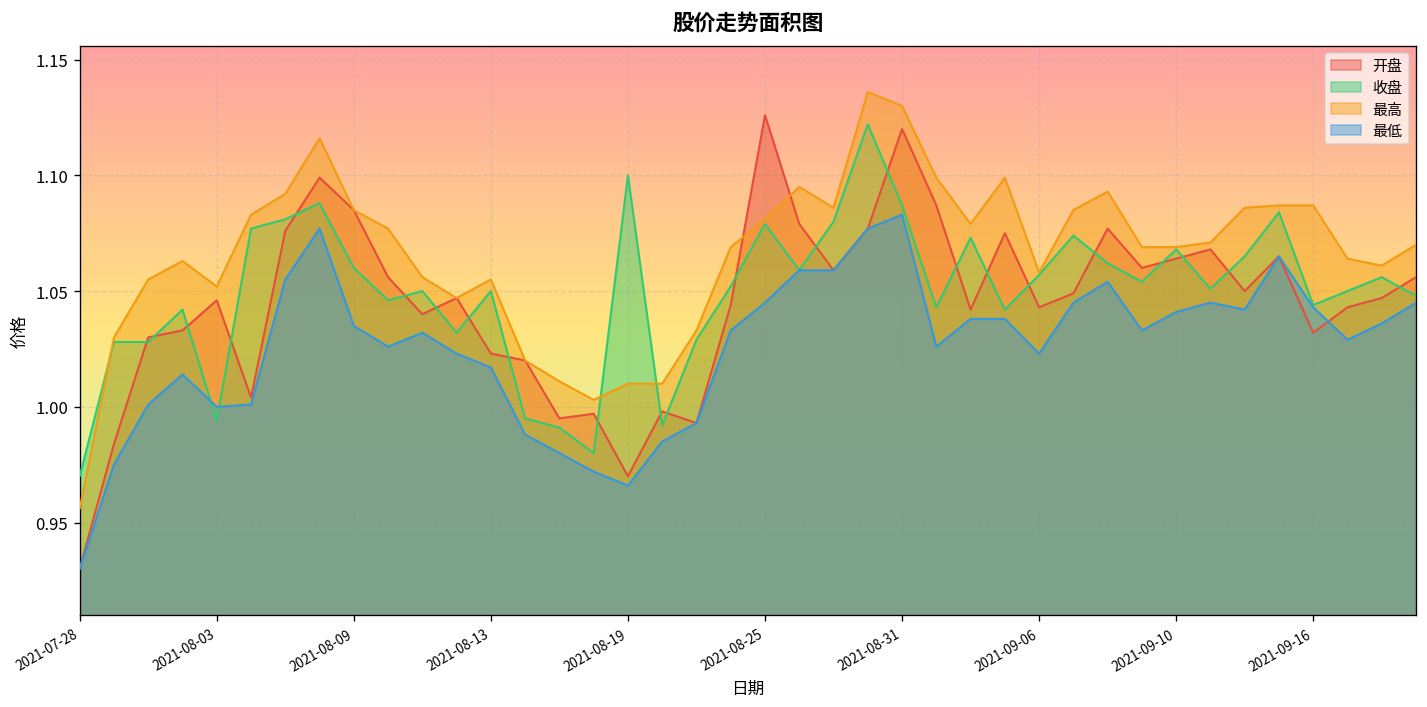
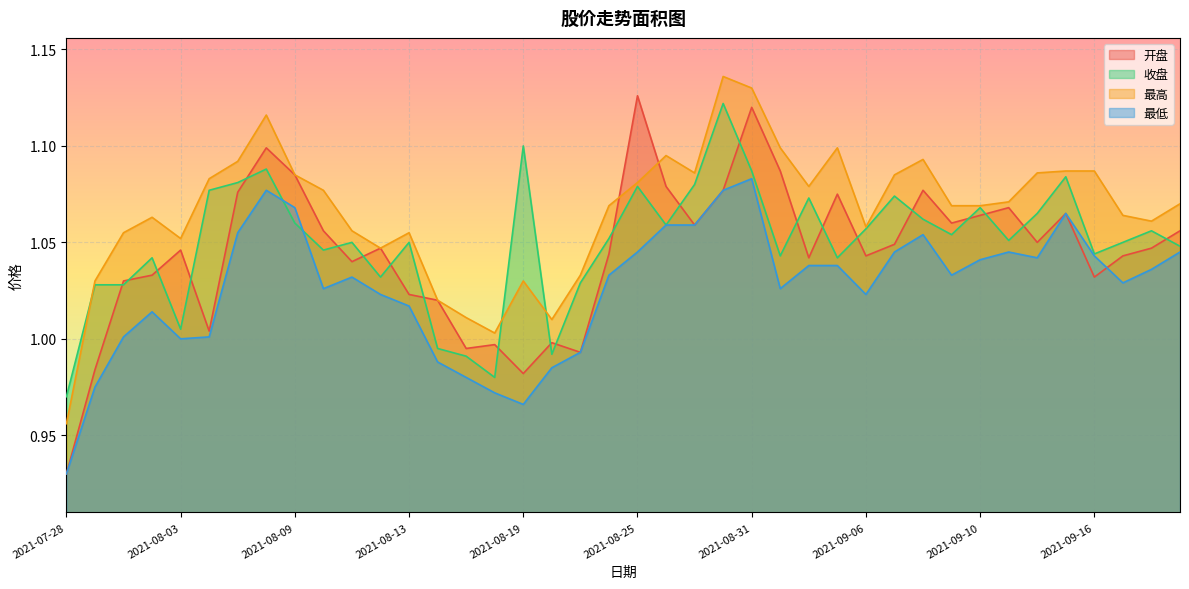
  {
    "开盘": {
      "2021-08-03": 1.046,
      "2021-08-13": 1.023,
-     "2021-08-19": 0.970,
+     "2021-08-19": 0.982,
      "2021-08-25": 1.126,
      "2021-08-31": 1.120,
      "2021-09-06": 1.043,
      "2021-09-10": 1.064,
      "2021-09-16": 1.032
    },
    "收盘": {
      "2021-07-28": 0.970,
-     "2021-08-03": 0.994,
+     "2021-08-03": 1.005,
      "2021-08-09": 1.060,
      "2021-08-13": 1.050,
      "2021-08-19": 1.100,
      "2021-08-25": 1.079,
      "2021-08-31": 1.087
    },
    "最高": {
      "2021-07-28": 0.956,
      "2021-08-03": 1.052,
      "2021-08-13": 1.055,
-     "2021-08-19": 1.01,
+     "2021-08-19": 1.03,
      "2021-08-25": 1.08,
      "2021-08-31": 1.13,
      "2021-09-16": 1.087
    },
    "最低": {
      "2021-08-03": 1.000,
-     "2021-08-09": 1.035,
+     "2021-08-09": 1.068,
      "2021-08-13": 1.017,
      "2021-08-19": 0.966,
      "2021-08-25": 1.045,
      "2021-08-31": 1.083,
      "2021-09-06": 1.023,
      "2021-09-10": 1.041
    }
  }
